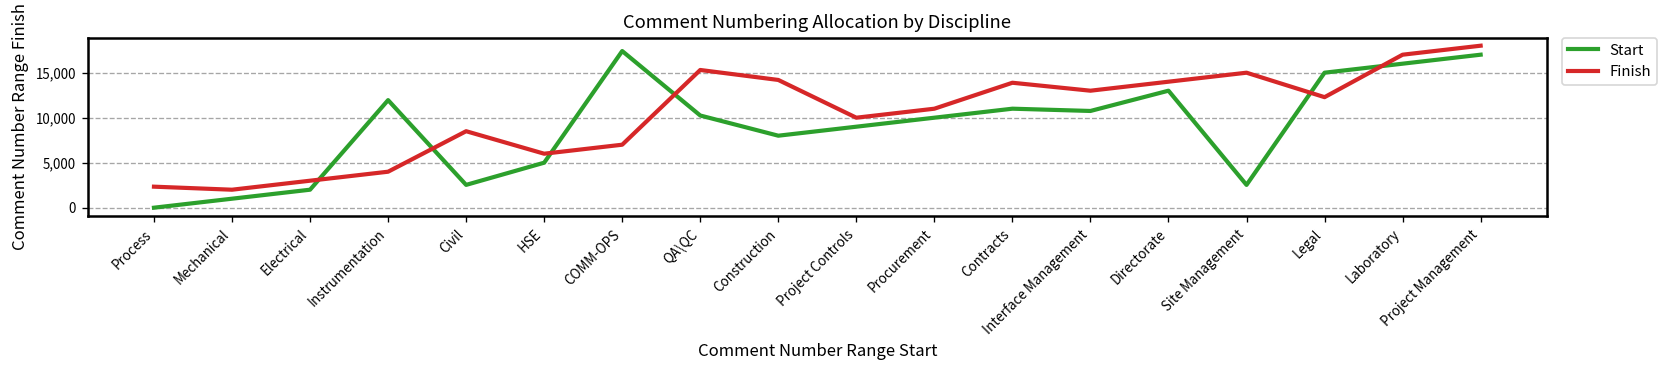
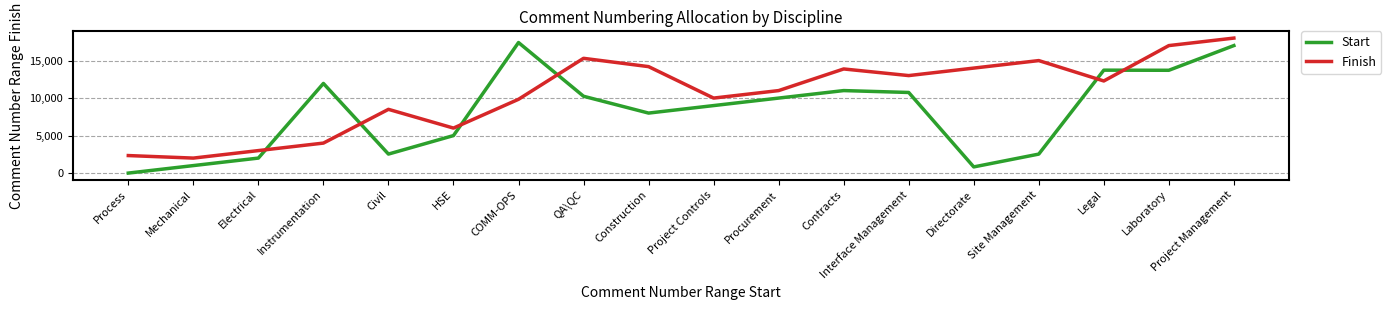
  {
    "Start": {
      "Process": "0",
      "Mechanical": "1,000",
      "Electrical": "2,000",
      "Instrumentation": "12,000",
      "Civil": "3,000",
      "HSE": "5,000",
      "COMM-OPS": "17,000",
      "QA\\QC": "10,000",
      "Construction": "8,000",
      "Project Controls": "9,000",
      "Procurement": "10,000",
      "Contracts": "11,000",
      "Interface Management": "11,000",
-     "Directorate": "13,000",
+     "Directorate": "1,000",
      "Site Management": "3,000",
-     "Legal": "15,000",
-     "Laboratory": "16,000",
+     "Legal": "14,000",
+     "Laboratory": "14,000",
      "Project Management": "17,000"
    },
    "Finish": {
      "Process": "2,000",
      "Mechanical": "2,000",
      "Electrical": "3,000",
      "Instrumentation": "4,000",
      "Civil": "9,000",
      "HSE": "6,000",
-     "COMM-OPS": "7,000",
+     "COMM-OPS": "10,000",
      "QA\\QC": "15,000",
      "Construction": "14,000",
      "Project Controls": "10,000",
      "Procurement": "11,000",
      "Contracts": "14,000",
      "Interface Management": "13,000",
      "Directorate": "14,000",
      "Site Management": "15,000",
      "Legal": "12,000",
      "Laboratory": "17,000",
      "Project Management": "18,000"
    }
  }
